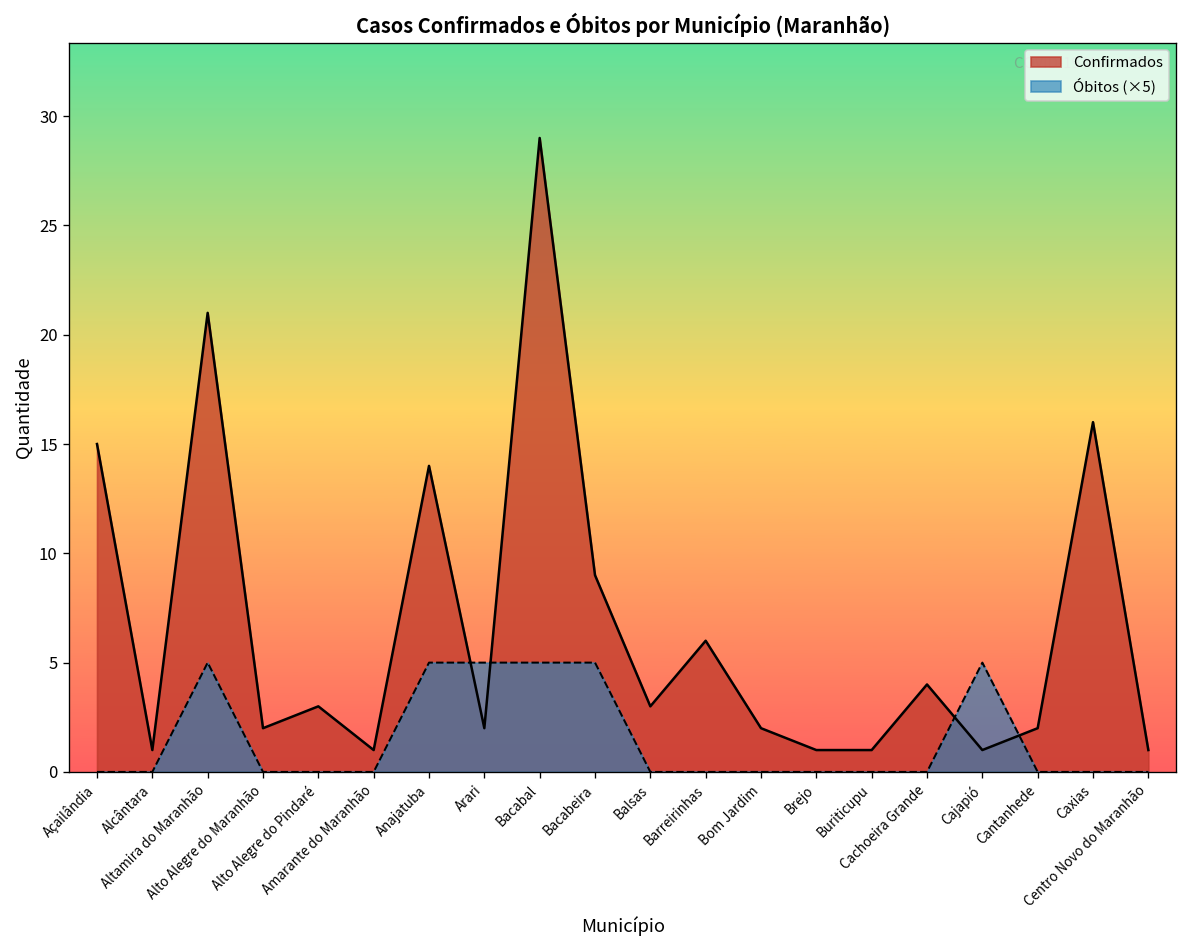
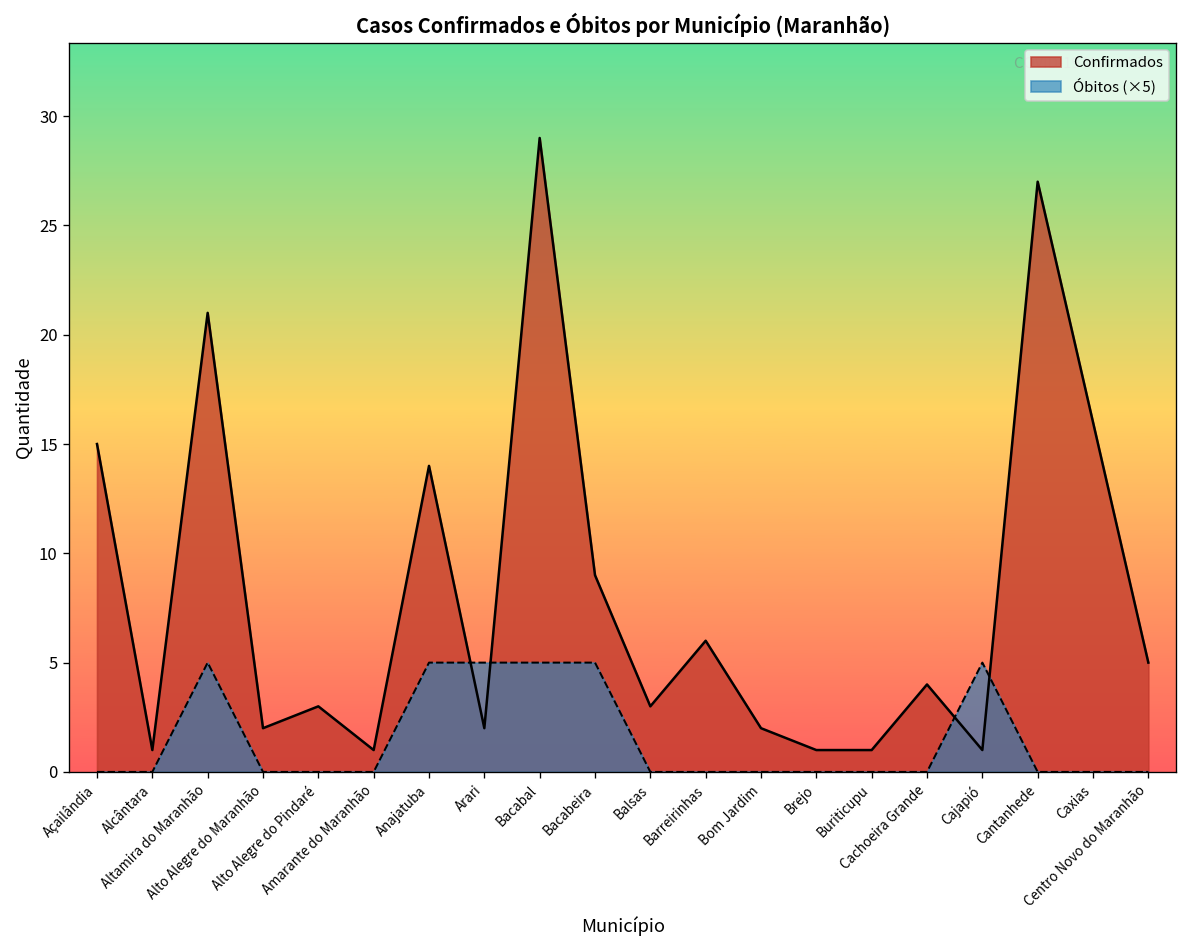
  {
    "Confirmados": {
      "Açailândia": 15,
      "Alcântara": 1,
      "Altamira do Maranhão": 21,
      "Alto Alegre do Maranhão": 2,
      "Alto Alegre do Pindaré": 3,
      "Amarante do Maranhão": 1,
      "Anajatuba": 14,
      "Arari": 2,
      "Bacabal": 29,
      "Bacabeira": 9,
      "Balsas": 3,
      "Barreirinhas": 6,
      "Bom Jardim": 2,
      "Brejo": 1,
      "Buriticupu": 1,
      "Cachoeira Grande": 4,
      "Cajapió": 1,
-     "Cantanhede": 2,
+     "Cantanhede": 27,
      "Caxias": 16,
-     "Centro Novo do Maranhão": 1
+     "Centro Novo do Maranhão": 5
    },
    "Óbitos (×5)": {
      "Açailândia": 0,
      "Alcântara": 0,
      "Altamira do Maranhão": 5,
      "Alto Alegre do Maranhão": 0,
      "Alto Alegre do Pindaré": 0,
      "Amarante do Maranhão": 0,
      "Anajatuba": 5,
      "Arari": 5,
      "Bacabal": 5,
      "Bacabeira": 5,
      "Balsas": 0,
      "Barreirinhas": 0,
      "Bom Jardim": 0,
      "Brejo": 0,
      "Buriticupu": 0,
      "Cachoeira Grande": 0,
      "Cajapió": 5,
      "Cantanhede": 0,
      "Caxias": 0,
      "Centro Novo do Maranhão": 0
    }
  }
